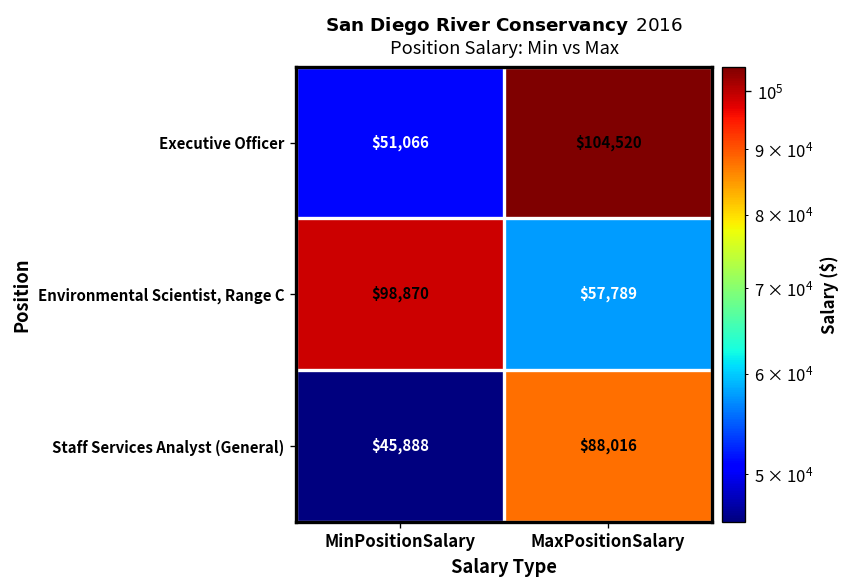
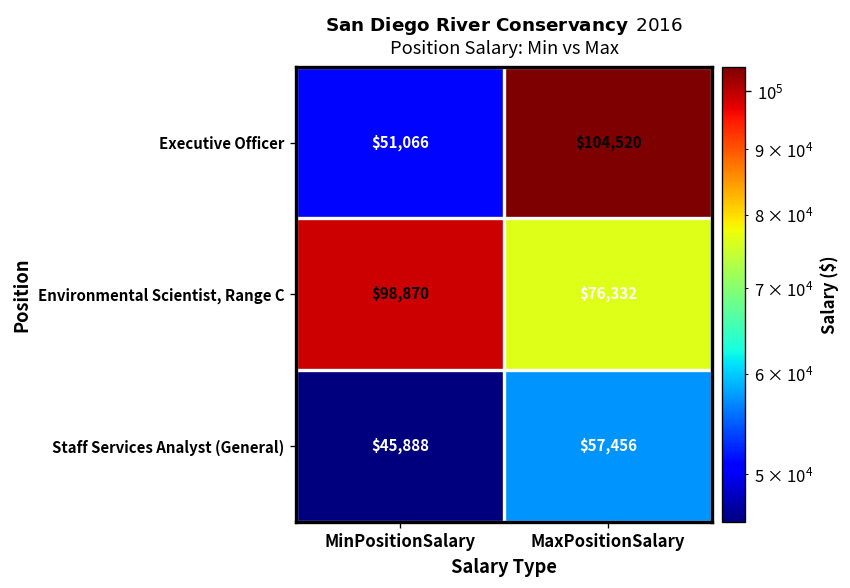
  {
    "Executive Officer": {
      "MinPositionSalary": "$51,066",
      "MaxPositionSalary": "$104,520"
    },
    "Environmental Scientist, Range C": {
      "MinPositionSalary": "$98,870",
-     "MaxPositionSalary": "$57,789"
+     "MaxPositionSalary": "$76,332"
    },
    "Staff Services Analyst (General)": {
      "MinPositionSalary": "$45,888",
-     "MaxPositionSalary": "$88,016"
+     "MaxPositionSalary": "$57,456"
    }
  }
